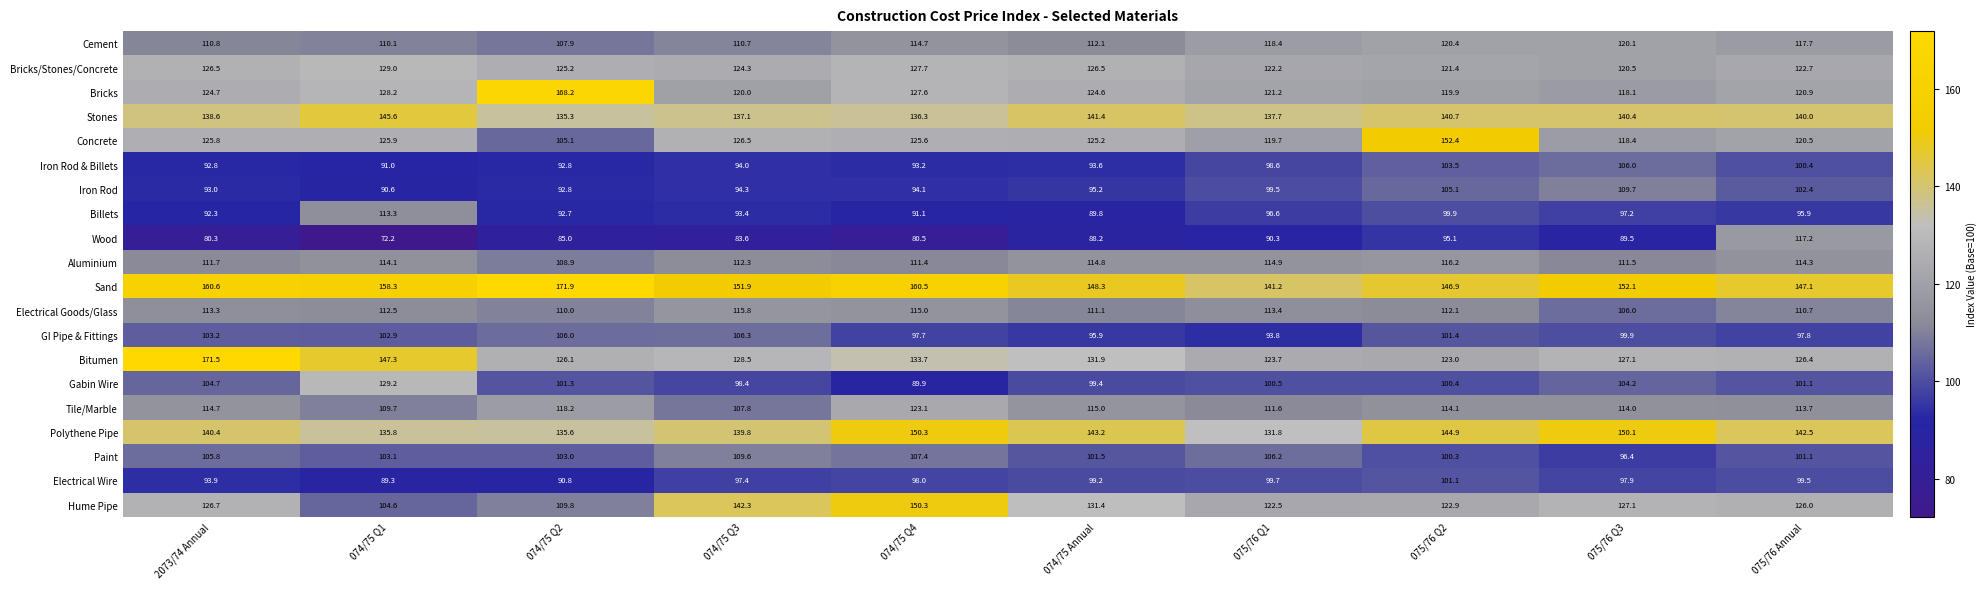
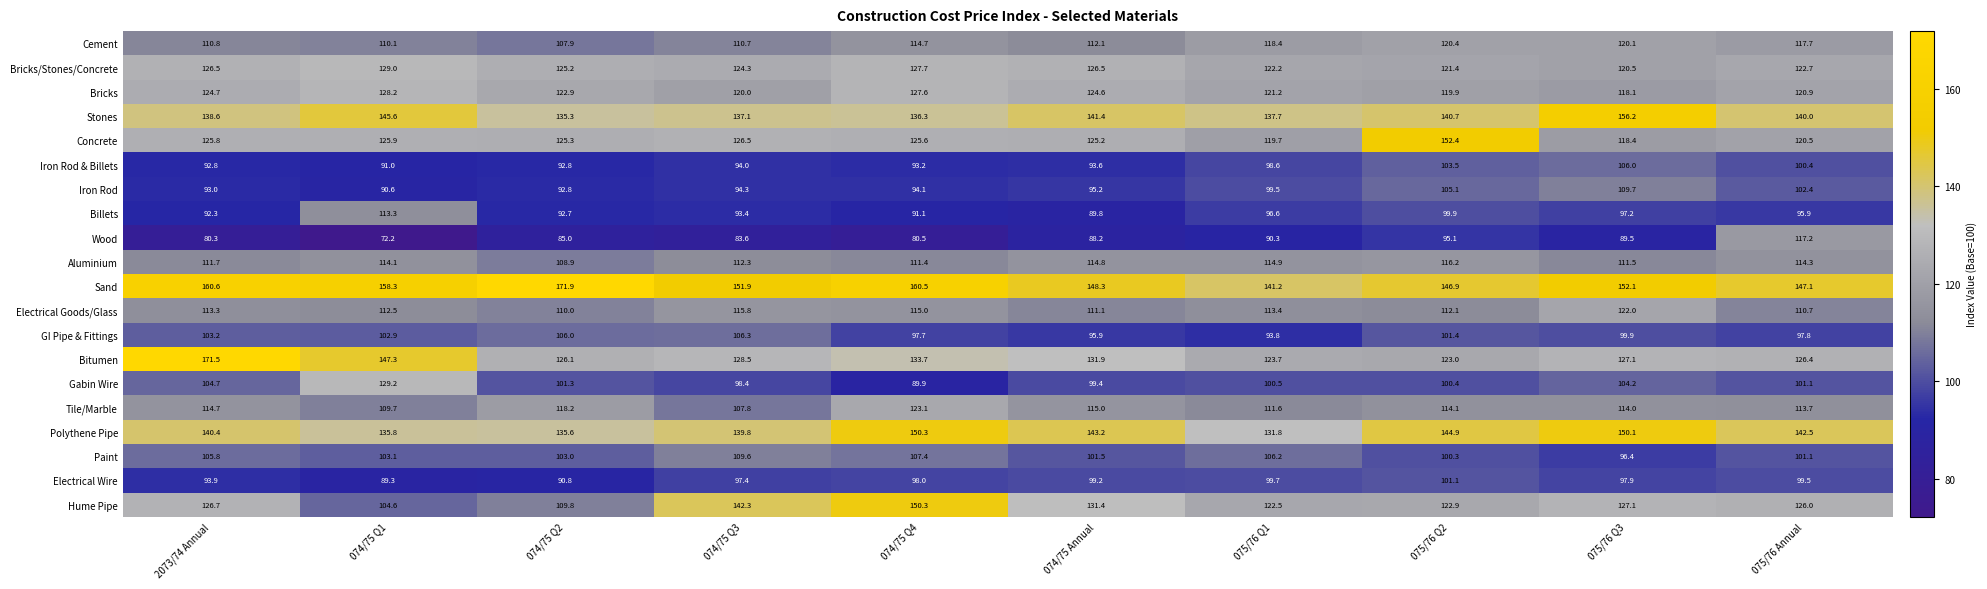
  {
    "Cement": {
      "2073/74 Annual": 110.8,
      "074/75 Q1": 110.1,
      "074/75 Q2": 107.9,
      "074/75 Q3": 110.7,
      "074/75 Q4": 114.7,
      "074/75 Annual": 112.1,
      "075/76 Q1": 118.4,
      "075/76 Q2": 120.4,
      "075/76 Q3": 120.1,
      "075/76 Annual": 117.7
    },
    "Bricks/Stones/Concrete": {
      "2073/74 Annual": 126.5,
      "074/75 Q1": 129.0,
      "074/75 Q2": 125.2,
      "074/75 Q3": 124.3,
      "074/75 Q4": 127.7,
      "074/75 Annual": 126.5,
      "075/76 Q1": 122.2,
      "075/76 Q2": 121.4,
      "075/76 Q3": 120.5,
      "075/76 Annual": 122.7
    },
    "Bricks": {
      "2073/74 Annual": 124.7,
      "074/75 Q1": 128.2,
-     "074/75 Q2": 168.2,
+     "074/75 Q2": 122.9,
      "074/75 Q3": 120.0,
      "074/75 Q4": 127.6,
      "074/75 Annual": 124.6,
      "075/76 Q1": 121.2,
      "075/76 Q2": 119.9,
      "075/76 Q3": 118.1,
      "075/76 Annual": 120.9
    },
    "Stones": {
      "2073/74 Annual": 138.6,
      "074/75 Q1": 145.6,
      "074/75 Q2": 135.3,
      "074/75 Q3": 137.1,
      "074/75 Q4": 136.3,
      "074/75 Annual": 141.4,
      "075/76 Q1": 137.7,
      "075/76 Q2": 140.7,
-     "075/76 Q3": 140.4,
+     "075/76 Q3": 156.2,
      "075/76 Annual": 140.0
    },
    "Concrete": {
      "2073/74 Annual": 125.8,
      "074/75 Q1": 125.9,
-     "074/75 Q2": 105.1,
+     "074/75 Q2": 125.3,
      "074/75 Q3": 126.5,
      "074/75 Q4": 125.6,
      "074/75 Annual": 125.2,
      "075/76 Q1": 119.7,
      "075/76 Q2": 152.4,
      "075/76 Q3": 118.4,
      "075/76 Annual": 120.5
    },
    "Iron Rod & Billets": {
      "2073/74 Annual": 92.8,
      "074/75 Q1": 91.0,
      "074/75 Q2": 92.8,
      "074/75 Q3": 94.0,
      "074/75 Q4": 93.2,
      "074/75 Annual": 93.6,
      "075/76 Q1": 98.6,
      "075/76 Q2": 103.5,
      "075/76 Q3": 106.0,
      "075/76 Annual": 100.4
    },
    "Iron Rod": {
      "2073/74 Annual": 93.0,
      "074/75 Q1": 90.6,
      "074/75 Q2": 92.8,
      "074/75 Q3": 94.3,
      "074/75 Q4": 94.1,
      "074/75 Annual": 95.2,
      "075/76 Q1": 99.5,
      "075/76 Q2": 105.1,
      "075/76 Q3": 109.7,
      "075/76 Annual": 102.4
    },
    "Billets": {
      "2073/74 Annual": 92.3,
      "074/75 Q1": 113.3,
      "074/75 Q2": 92.7,
      "074/75 Q3": 93.4,
      "074/75 Q4": 91.1,
      "074/75 Annual": 89.8,
      "075/76 Q1": 96.6,
      "075/76 Q2": 99.9,
      "075/76 Q3": 97.2,
      "075/76 Annual": 95.9
    },
    "Wood": {
      "2073/74 Annual": 80.3,
      "074/75 Q1": 72.2,
      "074/75 Q2": 85.0,
      "074/75 Q3": 83.6,
      "074/75 Q4": 80.5,
      "074/75 Annual": 88.2,
      "075/76 Q1": 90.3,
      "075/76 Q2": 95.1,
      "075/76 Q3": 89.5,
      "075/76 Annual": 117.2
    },
    "Aluminium": {
      "2073/74 Annual": 111.7,
      "074/75 Q1": 114.1,
      "074/75 Q2": 108.9,
      "074/75 Q3": 112.3,
      "074/75 Q4": 111.4,
      "074/75 Annual": 114.8,
      "075/76 Q1": 114.9,
      "075/76 Q2": 116.2,
      "075/76 Q3": 111.5,
      "075/76 Annual": 114.3
    },
    "Sand": {
      "2073/74 Annual": 160.6,
      "074/75 Q1": 158.3,
      "074/75 Q2": 171.9,
      "074/75 Q3": 151.9,
      "074/75 Q4": 160.5,
      "074/75 Annual": 148.3,
      "075/76 Q1": 141.2,
      "075/76 Q2": 146.9,
      "075/76 Q3": 152.1,
      "075/76 Annual": 147.1
    },
    "Electrical Goods/Glass": {
      "2073/74 Annual": 113.3,
      "074/75 Q1": 112.5,
      "074/75 Q2": 110.0,
      "074/75 Q3": 115.8,
      "074/75 Q4": 115.0,
      "074/75 Annual": 111.1,
      "075/76 Q1": 113.4,
      "075/76 Q2": 112.1,
-     "075/76 Q3": 106.0,
+     "075/76 Q3": 122.0,
      "075/76 Annual": 110.7
    },
    "GI Pipe & Fittings": {
      "2073/74 Annual": 103.2,
      "074/75 Q1": 102.9,
      "074/75 Q2": 106.0,
      "074/75 Q3": 106.3,
      "074/75 Q4": 97.7,
      "074/75 Annual": 95.9,
      "075/76 Q1": 93.8,
      "075/76 Q2": 101.4,
      "075/76 Q3": 99.9,
      "075/76 Annual": 97.8
    },
    "Bitumen": {
      "2073/74 Annual": 171.5,
      "074/75 Q1": 147.3,
      "074/75 Q2": 126.1,
      "074/75 Q3": 128.5,
      "074/75 Q4": 133.7,
      "074/75 Annual": 131.9,
      "075/76 Q1": 123.7,
      "075/76 Q2": 123.0,
      "075/76 Q3": 127.1,
      "075/76 Annual": 126.4
    },
    "Gabin Wire": {
      "2073/74 Annual": 104.7,
      "074/75 Q1": 129.2,
      "074/75 Q2": 101.3,
      "074/75 Q3": 98.4,
      "074/75 Q4": 89.9,
      "074/75 Annual": 99.4,
      "075/76 Q1": 100.5,
      "075/76 Q2": 100.4,
      "075/76 Q3": 104.2,
      "075/76 Annual": 101.1
    },
    "Tile/Marble": {
      "2073/74 Annual": 114.7,
      "074/75 Q1": 109.7,
      "074/75 Q2": 118.2,
      "074/75 Q3": 107.8,
      "074/75 Q4": 123.1,
      "074/75 Annual": 115.0,
      "075/76 Q1": 111.6,
      "075/76 Q2": 114.1,
      "075/76 Q3": 114.0,
      "075/76 Annual": 113.7
    },
    "Polythene Pipe": {
      "2073/74 Annual": 140.4,
      "074/75 Q1": 135.8,
      "074/75 Q2": 135.6,
      "074/75 Q3": 139.8,
      "074/75 Q4": 150.3,
      "074/75 Annual": 143.2,
      "075/76 Q1": 131.8,
      "075/76 Q2": 144.9,
      "075/76 Q3": 150.1,
      "075/76 Annual": 142.5
    },
    "Paint": {
      "2073/74 Annual": 105.8,
      "074/75 Q1": 103.1,
      "074/75 Q2": 103.0,
      "074/75 Q3": 109.6,
      "074/75 Q4": 107.4,
      "074/75 Annual": 101.5,
      "075/76 Q1": 106.2,
      "075/76 Q2": 100.3,
      "075/76 Q3": 96.4,
      "075/76 Annual": 101.1
    },
    "Electrical Wire": {
      "2073/74 Annual": 93.9,
      "074/75 Q1": 89.3,
      "074/75 Q2": 90.8,
      "074/75 Q3": 97.4,
      "074/75 Q4": 98.0,
      "074/75 Annual": 99.2,
      "075/76 Q1": 99.7,
      "075/76 Q2": 101.1,
      "075/76 Q3": 97.9,
      "075/76 Annual": 99.5
    },
    "Hume Pipe": {
      "2073/74 Annual": 126.7,
      "074/75 Q1": 104.6,
      "074/75 Q2": 109.8,
      "074/75 Q3": 142.3,
      "074/75 Q4": 150.3,
      "074/75 Annual": 131.4,
      "075/76 Q1": 122.5,
      "075/76 Q2": 122.9,
      "075/76 Q3": 127.1,
      "075/76 Annual": 126.0
    }
  }
